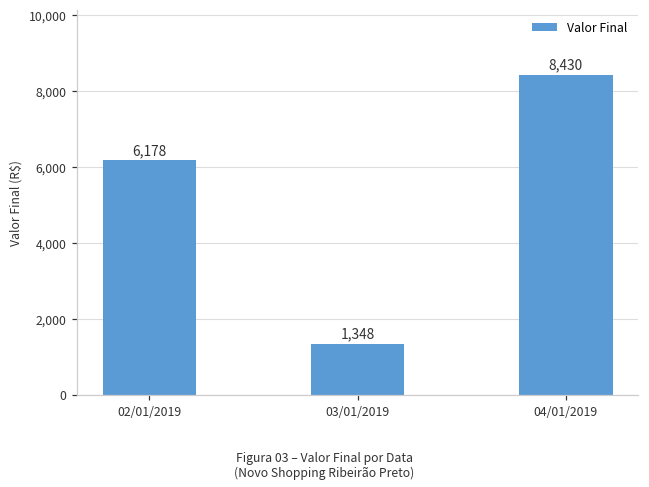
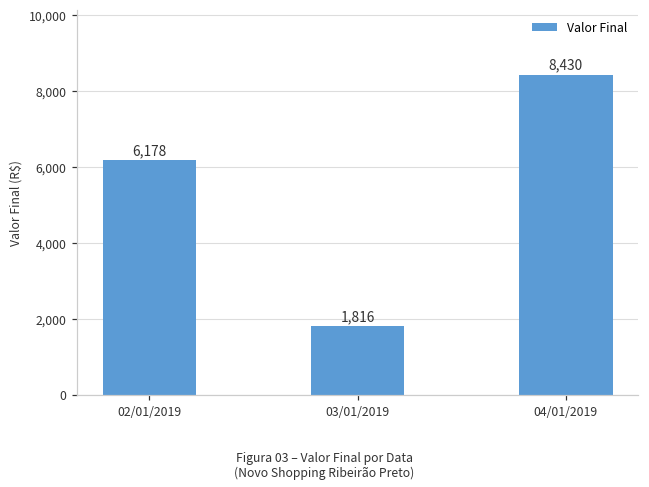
  {
    "02/01/2019": "6,178",
-   "03/01/2019": "1,348",
+   "03/01/2019": "1,816",
    "04/01/2019": "8,430"
  }
